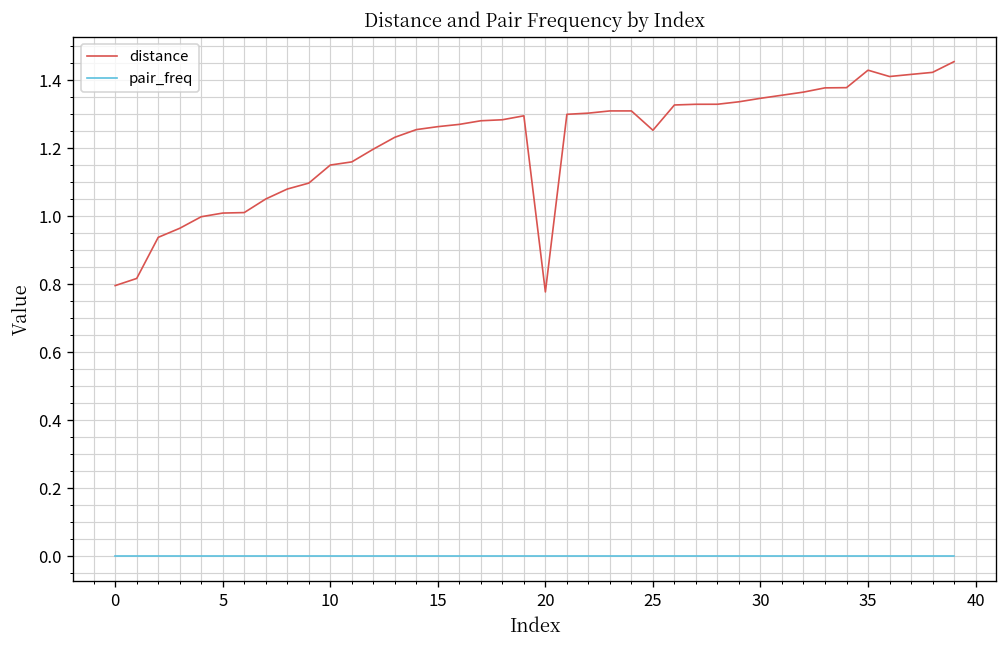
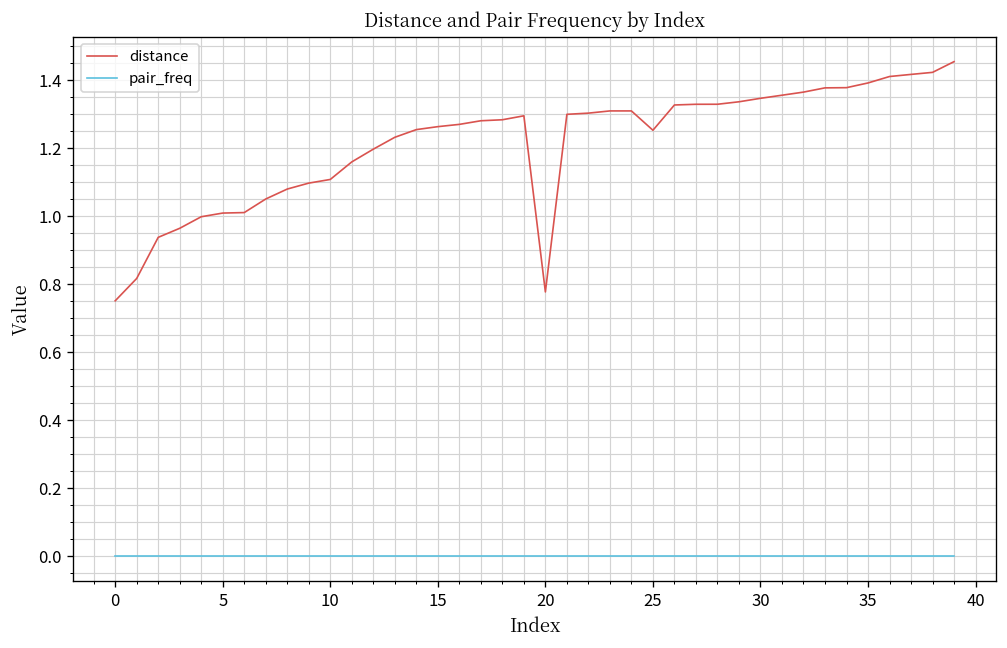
  {
    "distance": {
-     "0": 0.80,
+     "0": 0.75,
      "5": 1.01,
-     "10": 1.15,
+     "10": 1.11,
      "15": 1.26,
      "20": 0.78,
      "25": 1.25,
      "30": 1.35,
-     "35": 1.43
+     "35": 1.39
    },
    "pair_freq": {
      "0": 0.00,
      "5": 0.00,
      "10": 0.00,
      "15": 0.00,
      "20": 0.00,
      "25": 0.00,
      "30": 0.00,
      "35": 0.00
    }
  }
